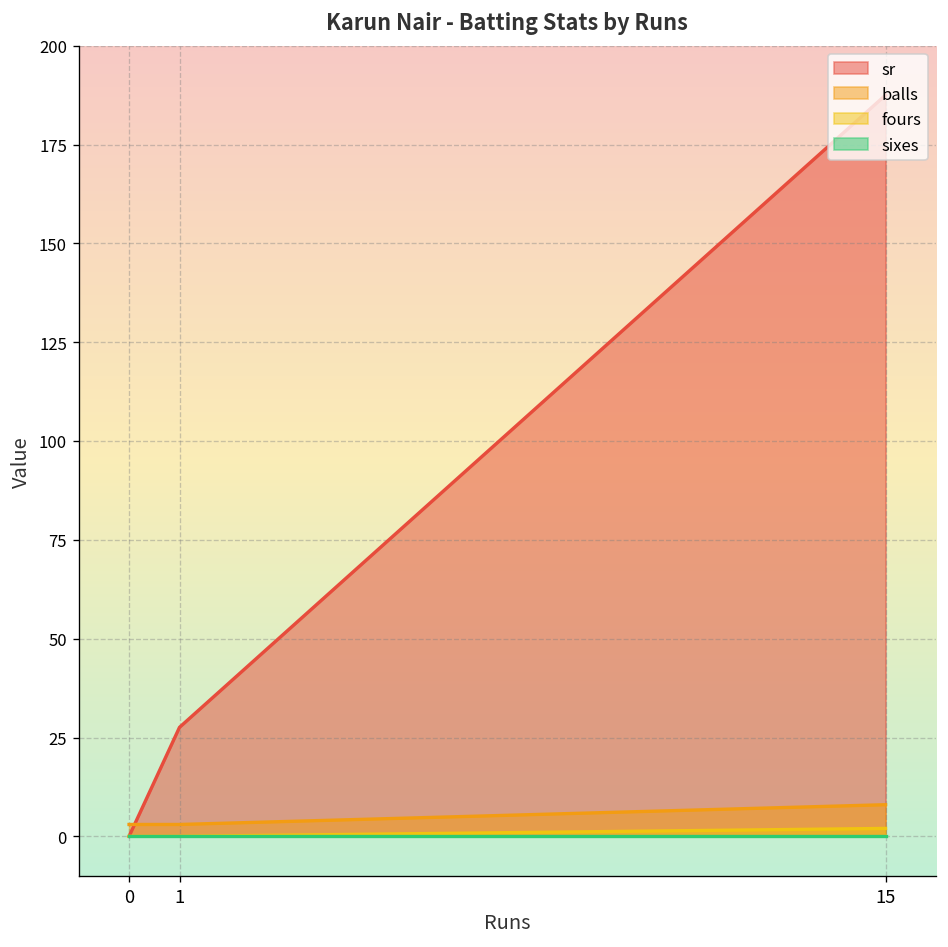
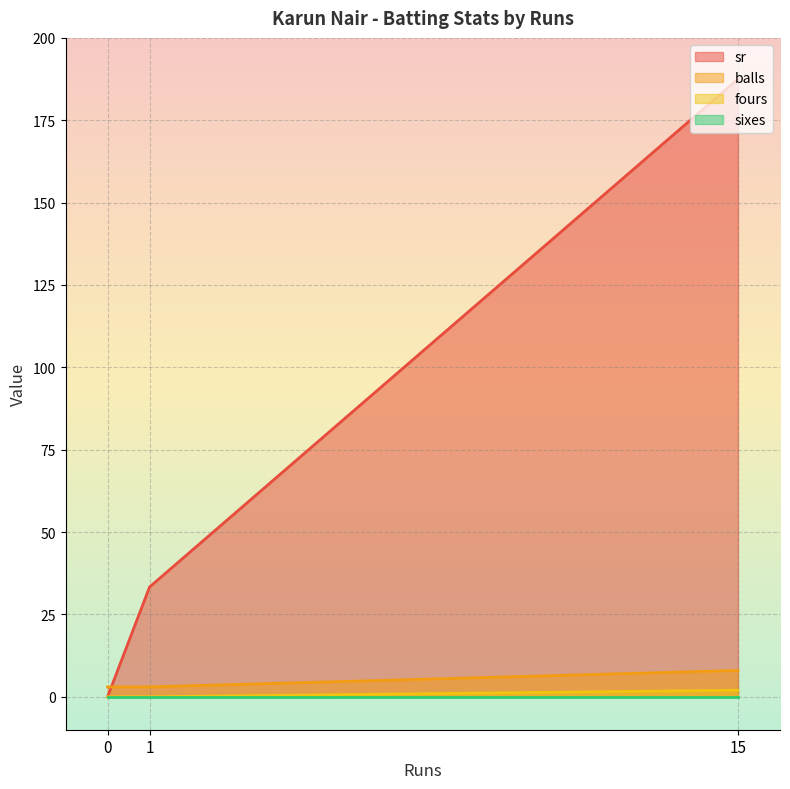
  {
    "sr": {
-     "1": 28
+     "1": 33
    },
    "sixes": {
      "15": 0
    }
  }
